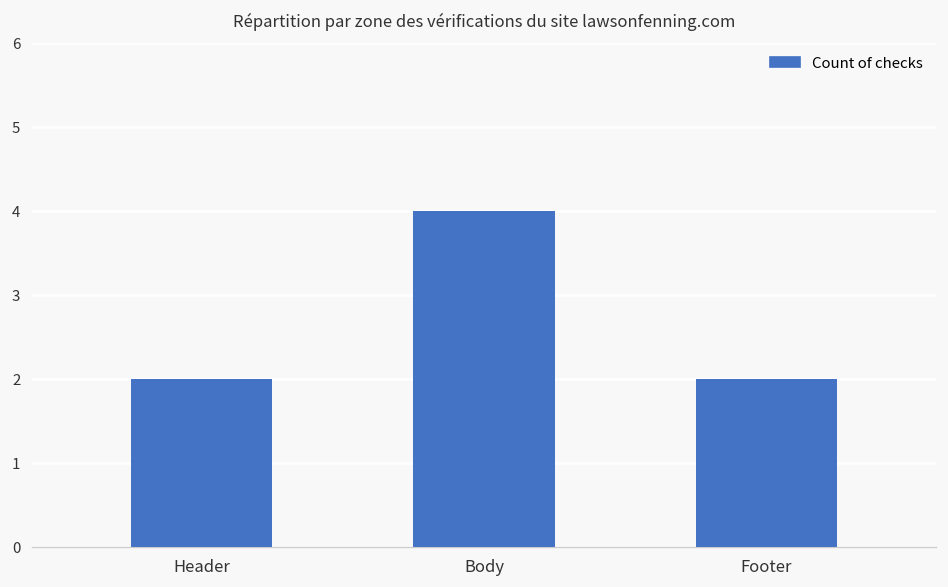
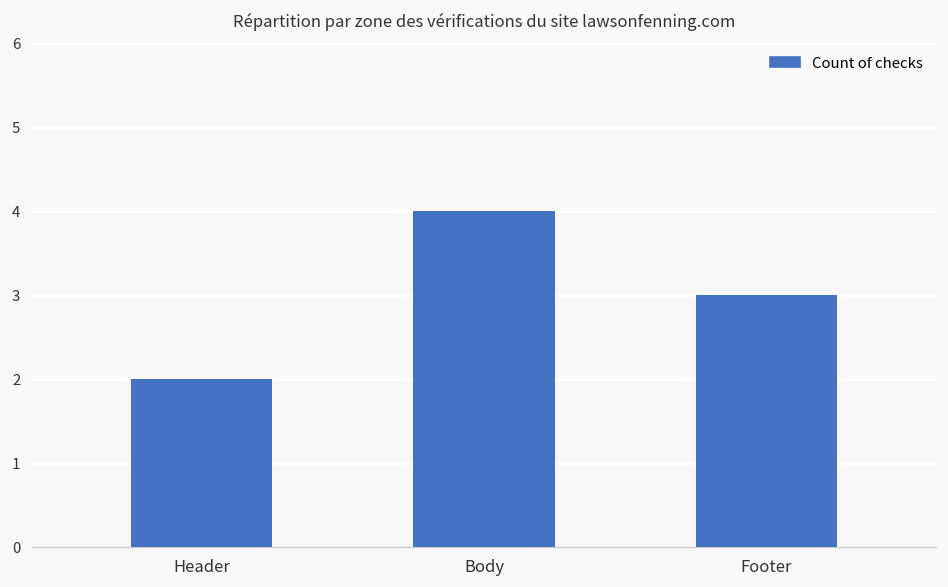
  {
    "Header": 2,
    "Body": 4,
-   "Footer": 2
+   "Footer": 3
  }
